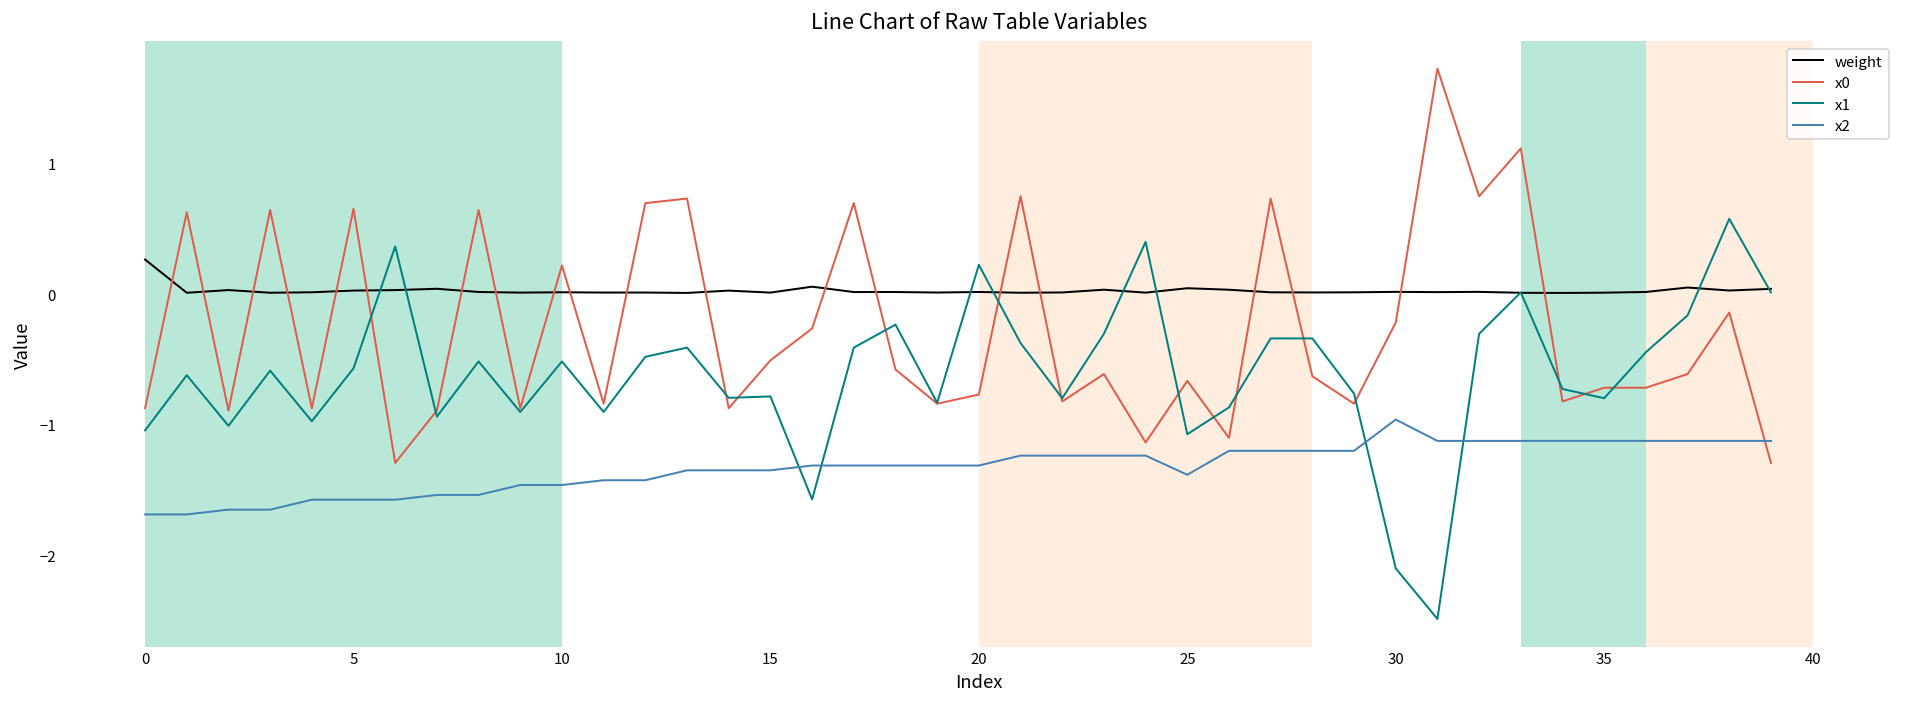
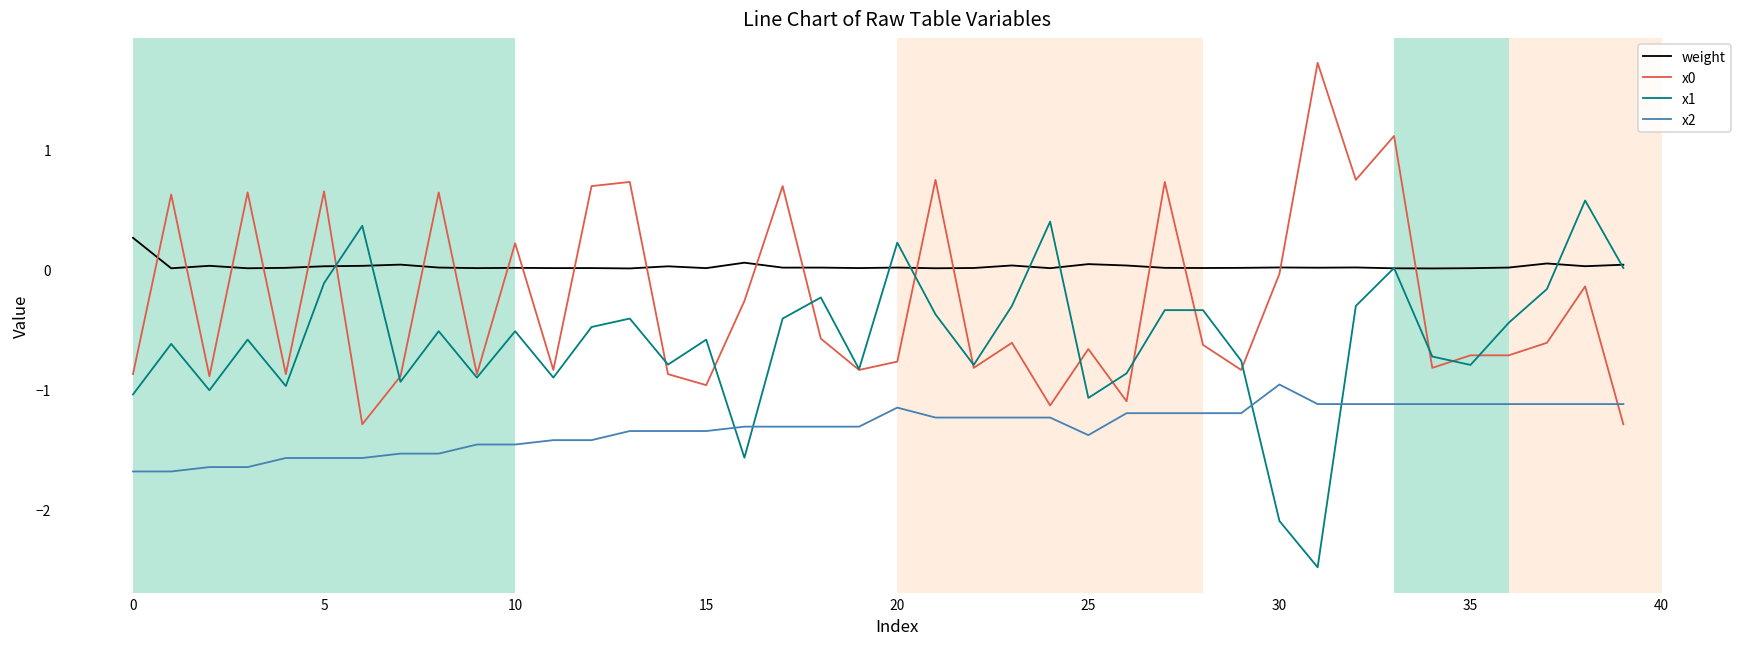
  {
    "weight": {
      "0": 0.26,
      "5": 0.03,
      "10": 0.01,
      "15": 0.01,
      "20": 0.02,
      "25": 0.05,
      "30": 0.02,
      "35": 0.01
    },
    "x0": {
      "0": -0.87,
      "5": 0.65,
      "10": 0.22,
-     "15": -0.51,
+     "15": -0.96,
      "20": -0.77,
      "25": -0.66,
-     "30": -0.22,
+     "30": -0.04,
      "35": -0.72
    },
    "x1": {
      "0": -1.04,
-     "5": -0.57,
+     "5": -0.11,
      "10": -0.51,
-     "15": -0.78,
+     "15": -0.58,
      "20": 0.22,
      "25": -1.07,
      "30": -2.10,
      "35": -0.80
    },
    "x2": {
      "0": -1.68,
      "5": -1.57,
      "10": -1.46,
      "15": -1.35,
-     "20": -1.31,
+     "20": -1.15,
      "25": -1.38,
      "30": -0.96,
      "35": -1.12
    }
  }
